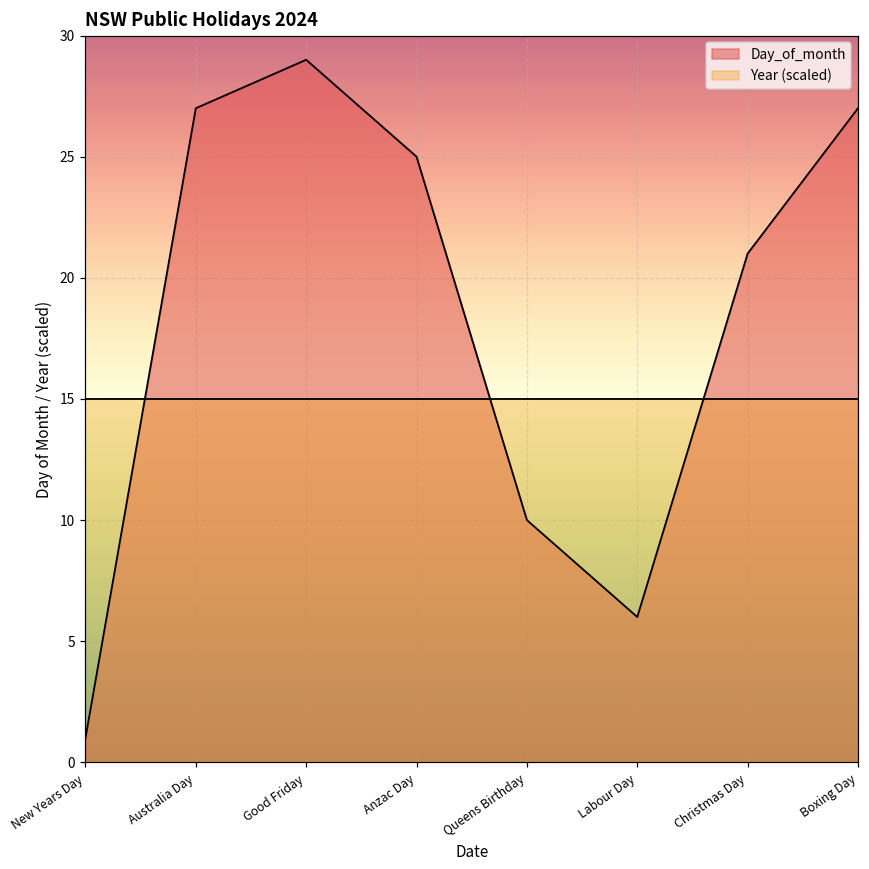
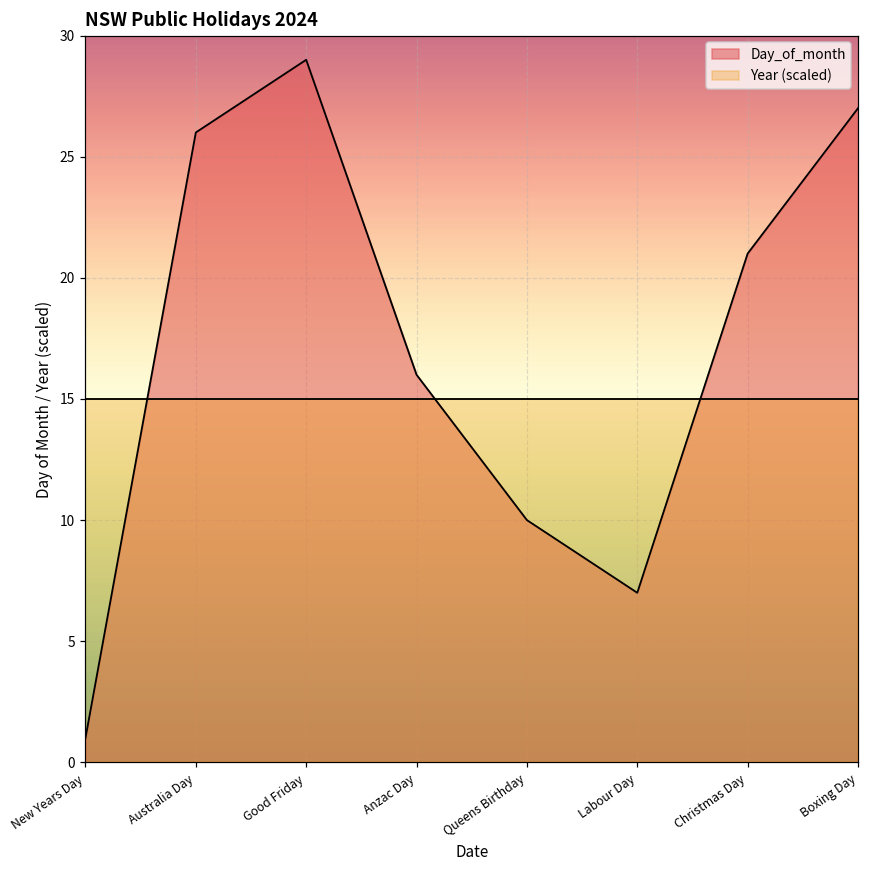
  {
    "Day_of_month": {
      "New Years Day": 1,
-     "Australia Day": 27,
+     "Australia Day": 26,
      "Good Friday": 29,
-     "Anzac Day": 25,
+     "Anzac Day": 16,
      "Queens Birthday": 10,
-     "Labour Day": 6,
+     "Labour Day": 7,
      "Christmas Day": 21,
      "Boxing Day": 27
    },
    "Year (scaled)": {
      "New Years Day": 15,
      "Australia Day": 15,
      "Good Friday": 15,
      "Anzac Day": 15,
      "Queens Birthday": 15,
      "Labour Day": 15,
      "Christmas Day": 15,
      "Boxing Day": 15
    }
  }
